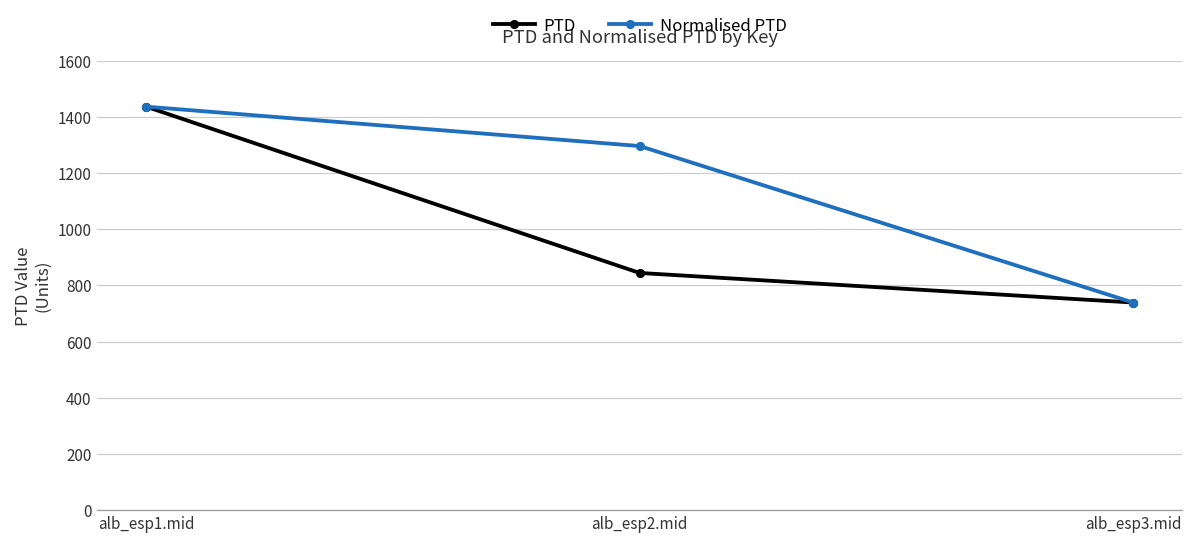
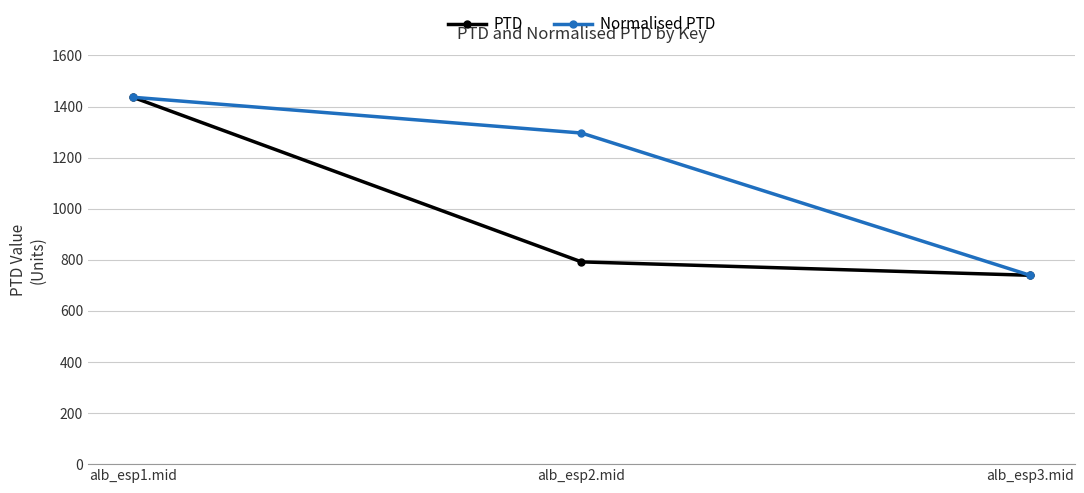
  {
    "PTD": {
-     "alb_esp2.mid": 840
+     "alb_esp2.mid": 790
    },
    "Normalised PTD": {
      "alb_esp2.mid": 1300
    }
  }
